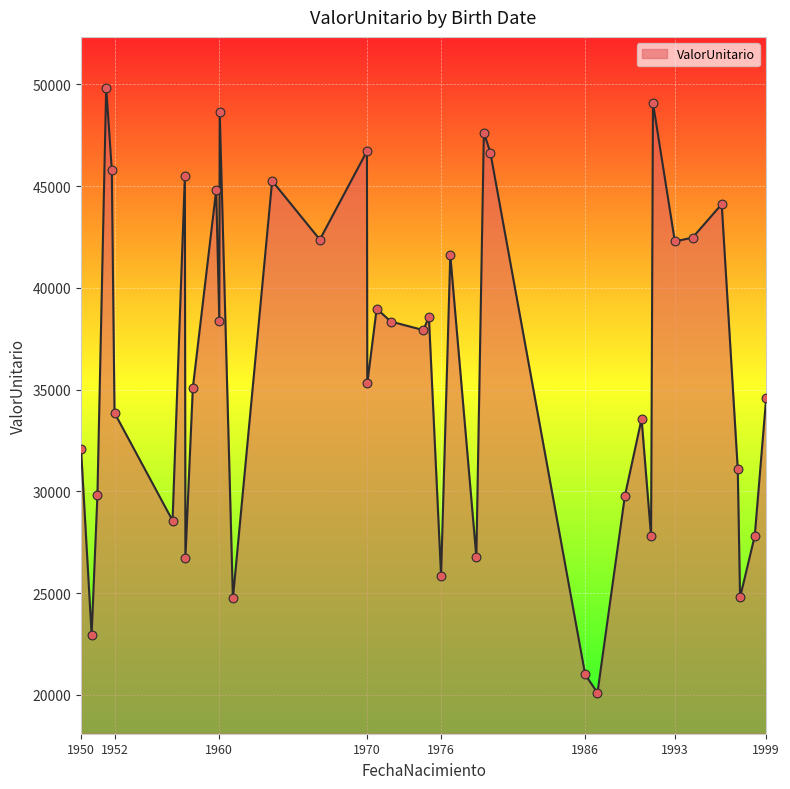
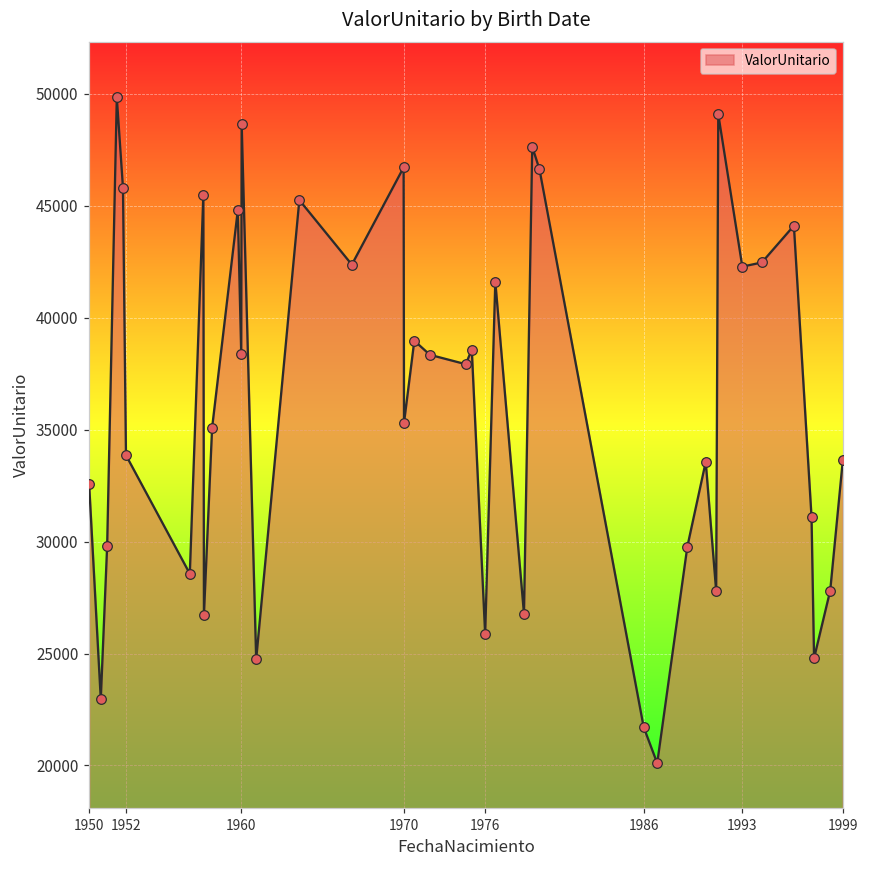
  {
-   "1950": 32100,
+   "1950": 32600,
    "1952": 33900,
    "1960": 38400,
    "1970": 46700,
    "1976": 25900,
-   "1986": 21000,
+   "1986": 21700,
    "1993": 42300,
-   "1999": 34600
+   "1999": 33600
  }
